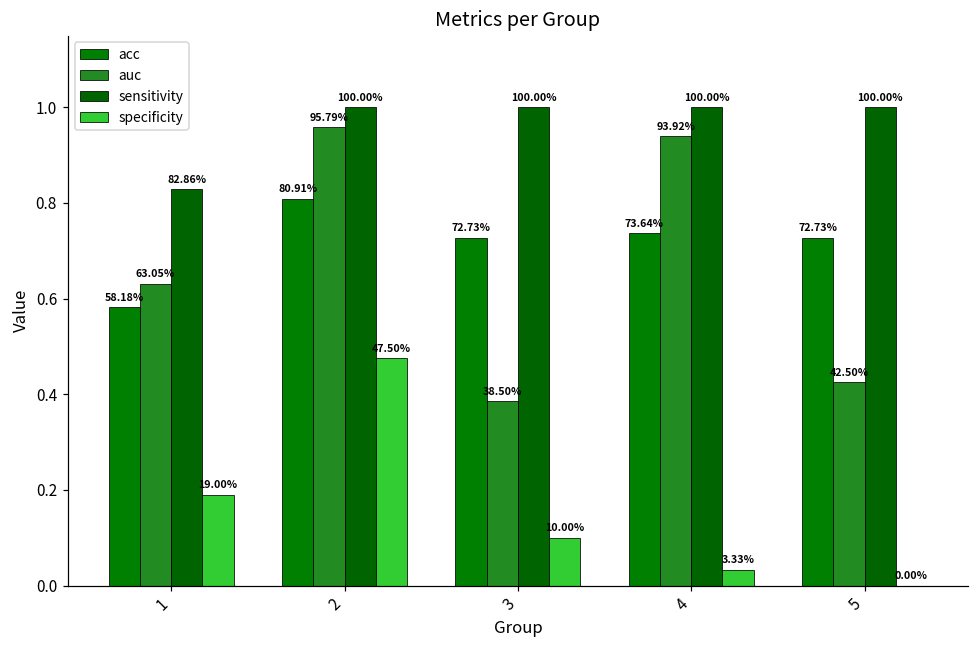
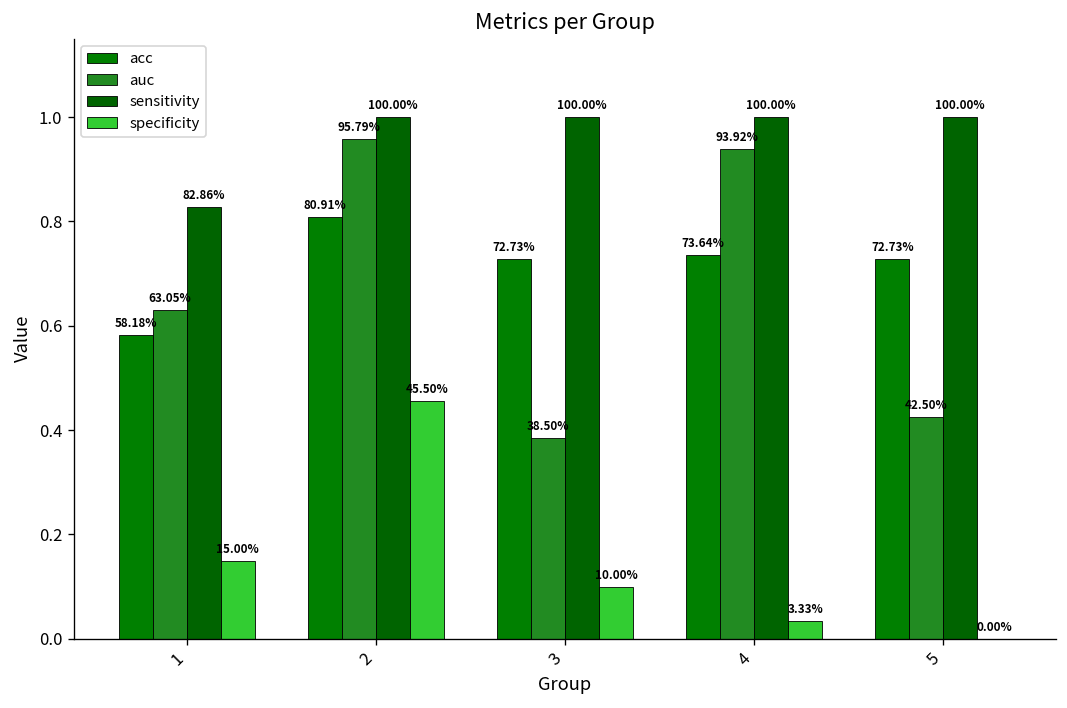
  {
    "specificity": {
-     "1": "19.00%",
-     "2": "47.50%",
+     "1": "15.00%",
+     "2": "45.50%",
      "3": "10.00%",
      "4": "3.33%",
      "5": "0.00%"
    }
  }
